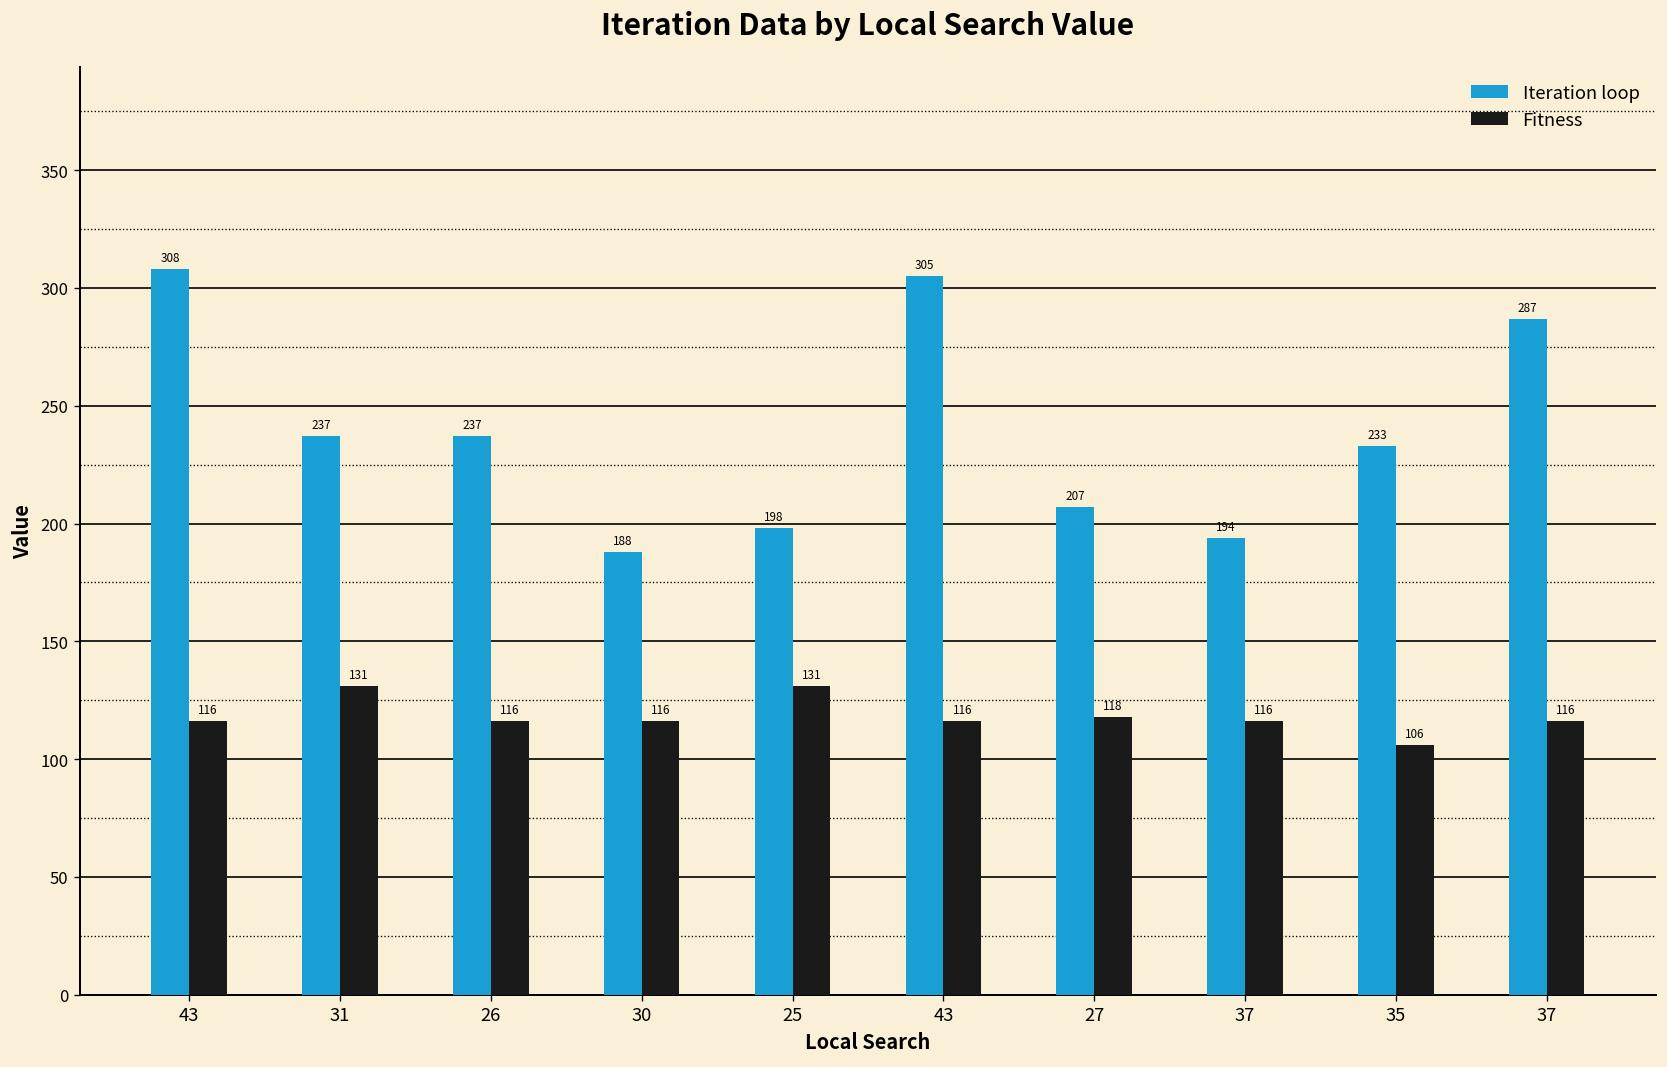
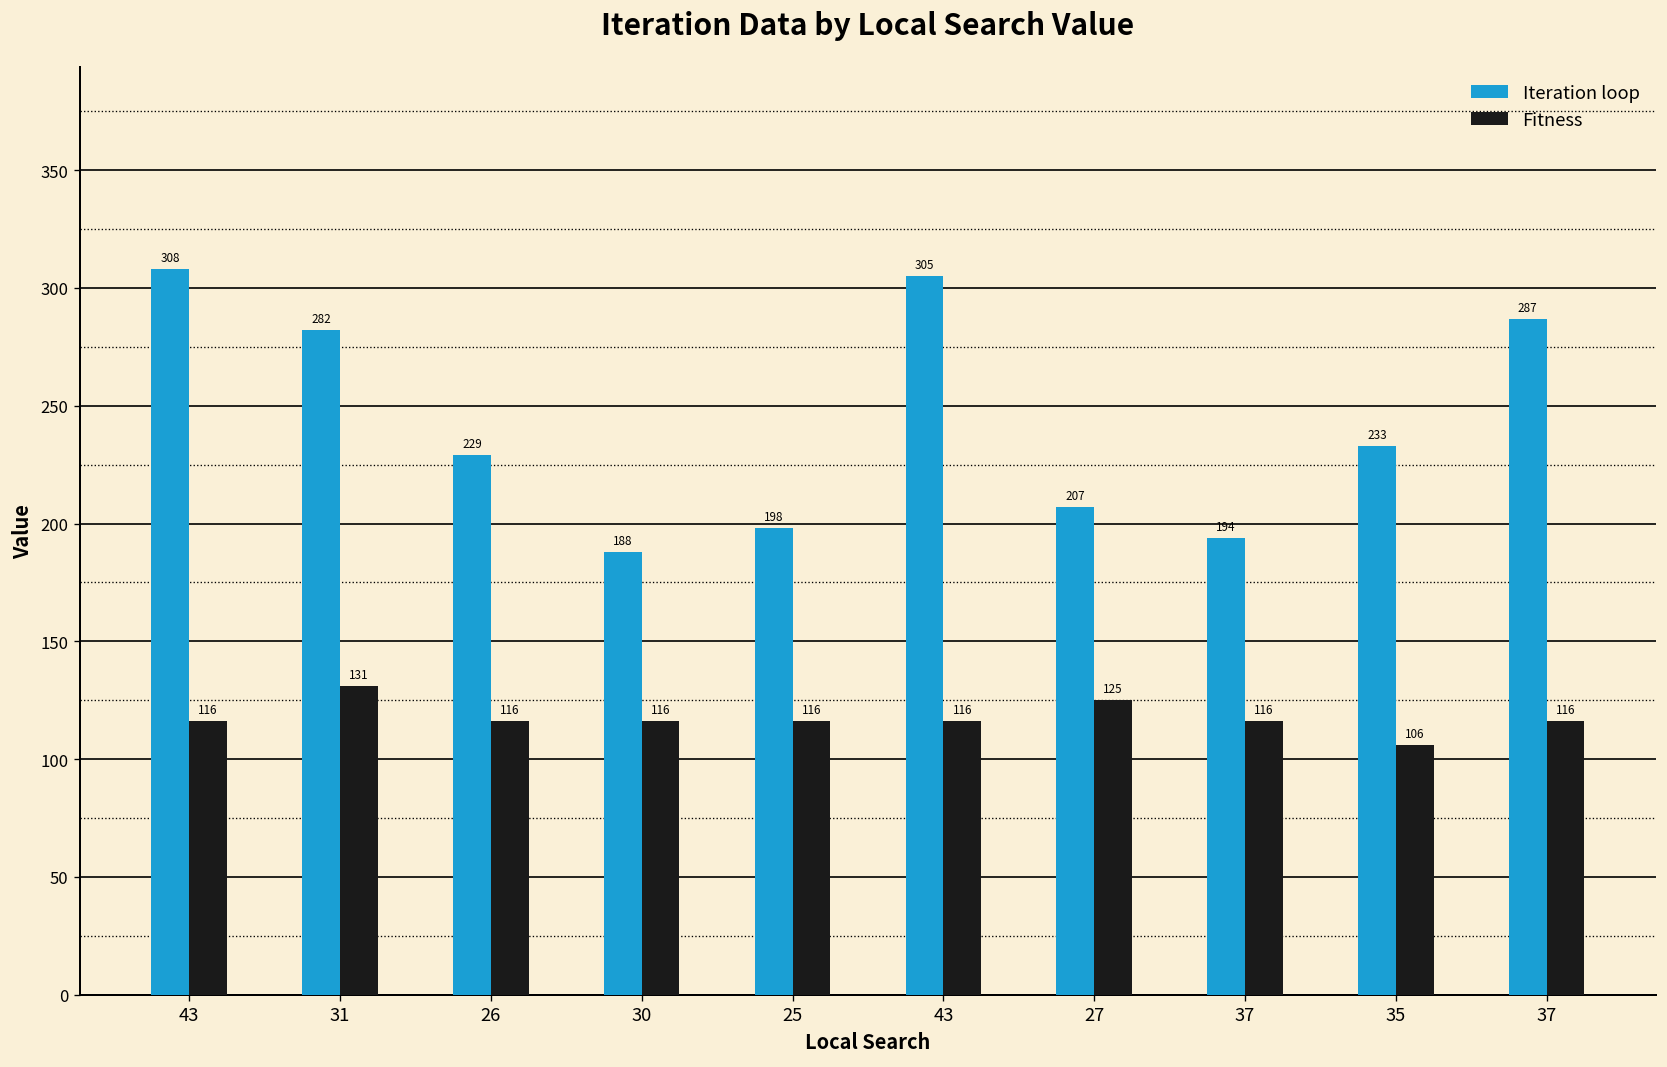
  {
    "Iteration loop": {
-     "31": 237,
-     "26": 237,
+     "31": 282,
+     "26": 229,
      "30": 188,
      "25": 198,
      "27": 207,
      "35": 233
    },
    "Fitness": {
      "31": 131,
      "26": 116,
      "30": 116,
-     "25": 131,
-     "27": 118,
+     "25": 116,
+     "27": 125,
      "35": 106
    }
  }
